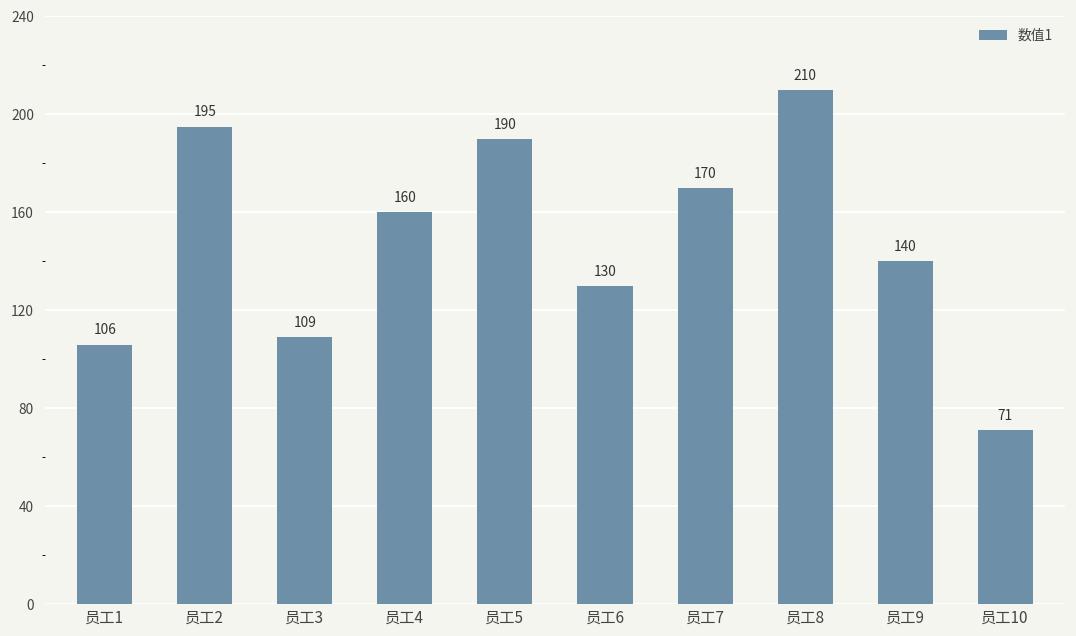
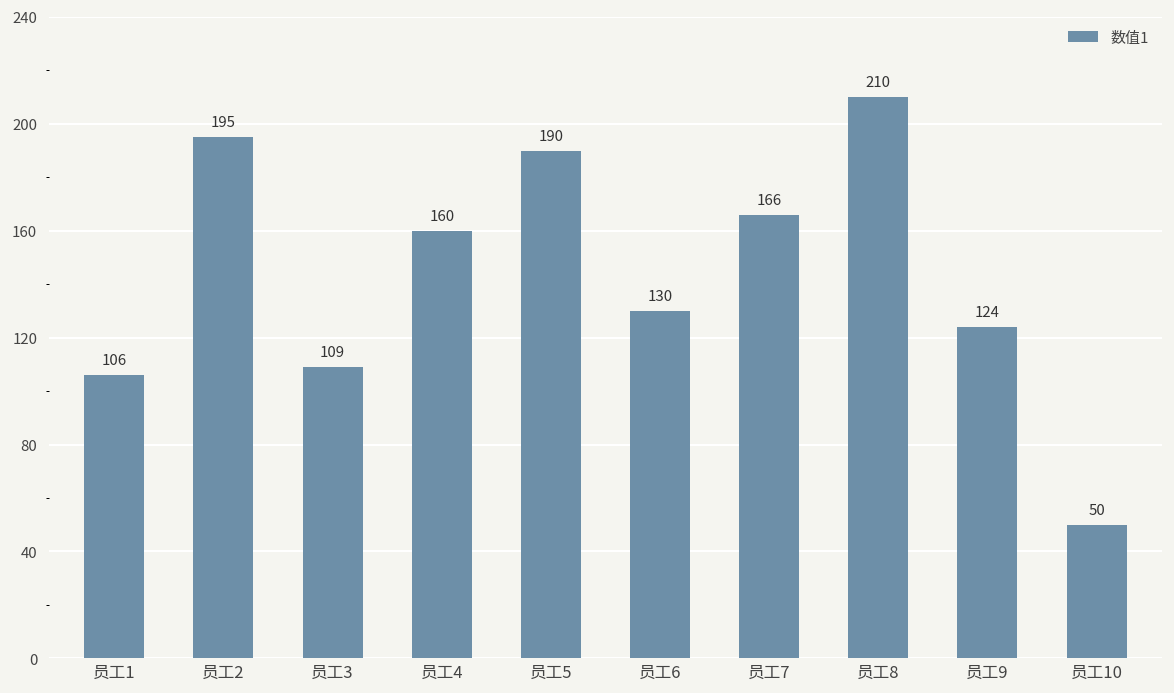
  {
    "员工1": 106,
    "员工2": 195,
    "员工3": 109,
    "员工4": 160,
    "员工5": 190,
    "员工6": 130,
-   "员工7": 170,
+   "员工7": 166,
    "员工8": 210,
-   "员工9": 140,
-   "员工10": 71
+   "员工9": 124,
+   "员工10": 50
  }
